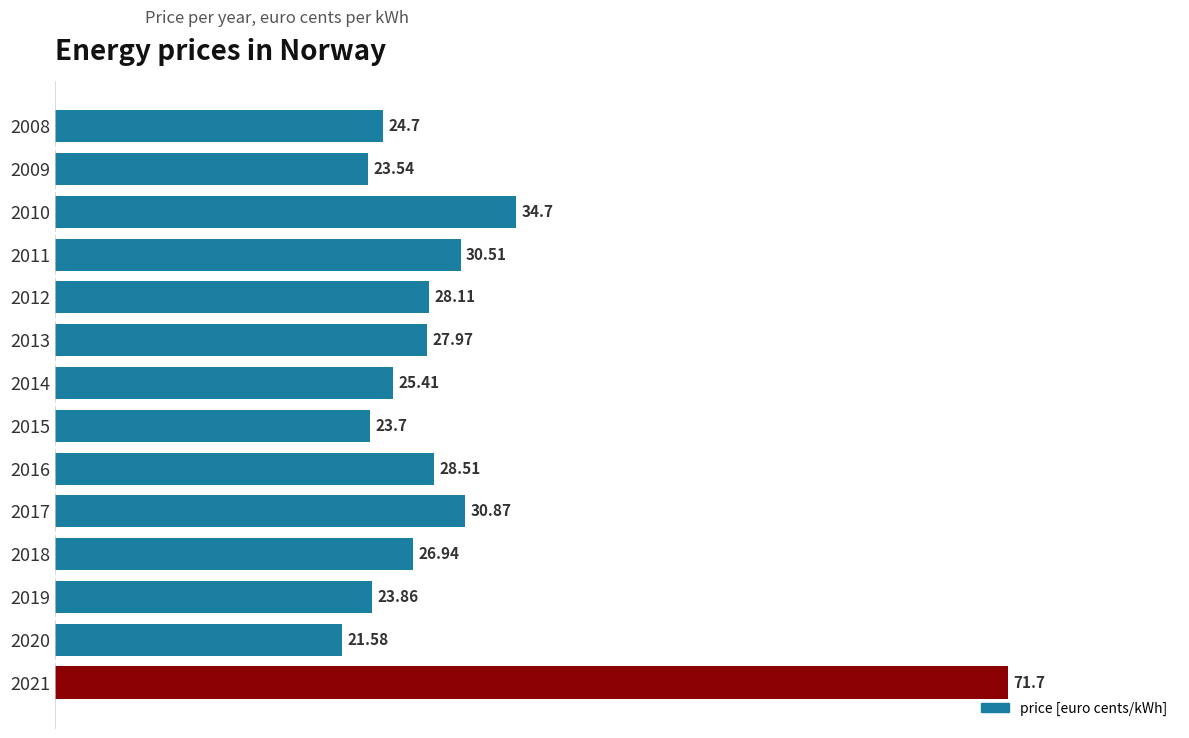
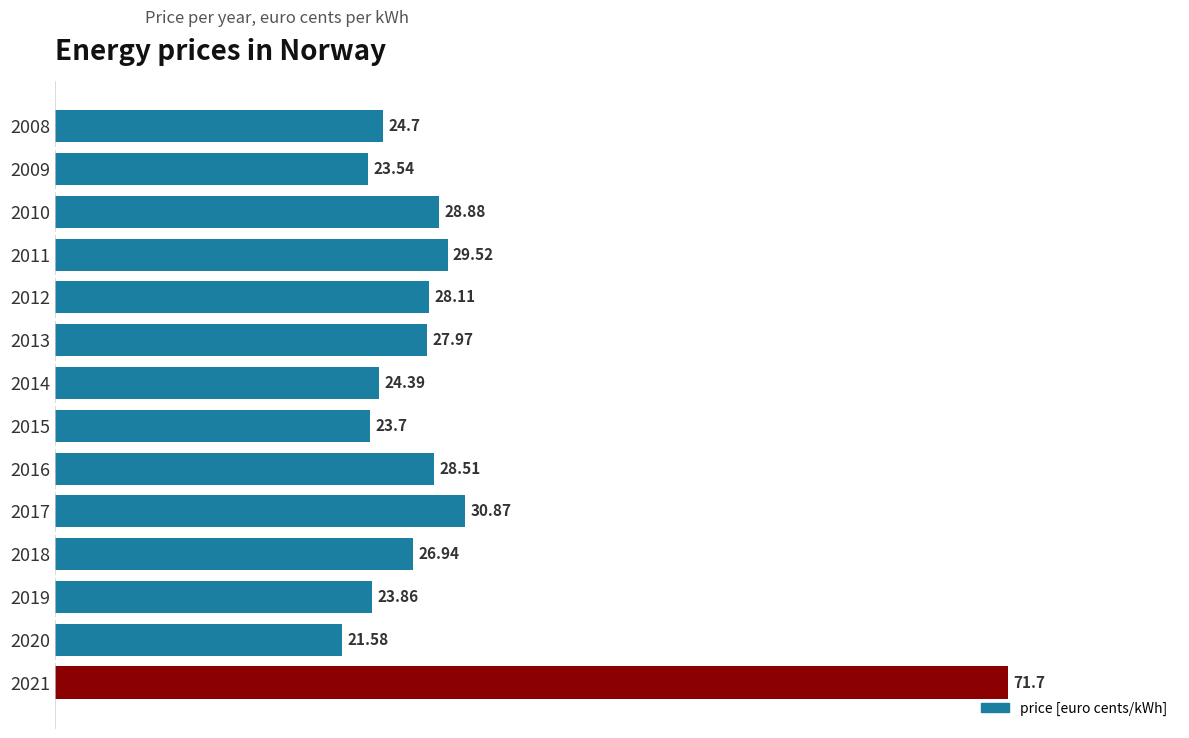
  {
    "2008": 24.7,
    "2009": 23.54,
-   "2010": 34.7,
-   "2011": 30.51,
+   "2010": 28.88,
+   "2011": 29.52,
    "2012": 28.11,
    "2013": 27.97,
-   "2014": 25.41,
+   "2014": 24.39,
    "2015": 23.7,
    "2016": 28.51,
    "2017": 30.87,
    "2018": 26.94,
    "2019": 23.86,
    "2020": 21.58,
    "2021": 71.7
  }
